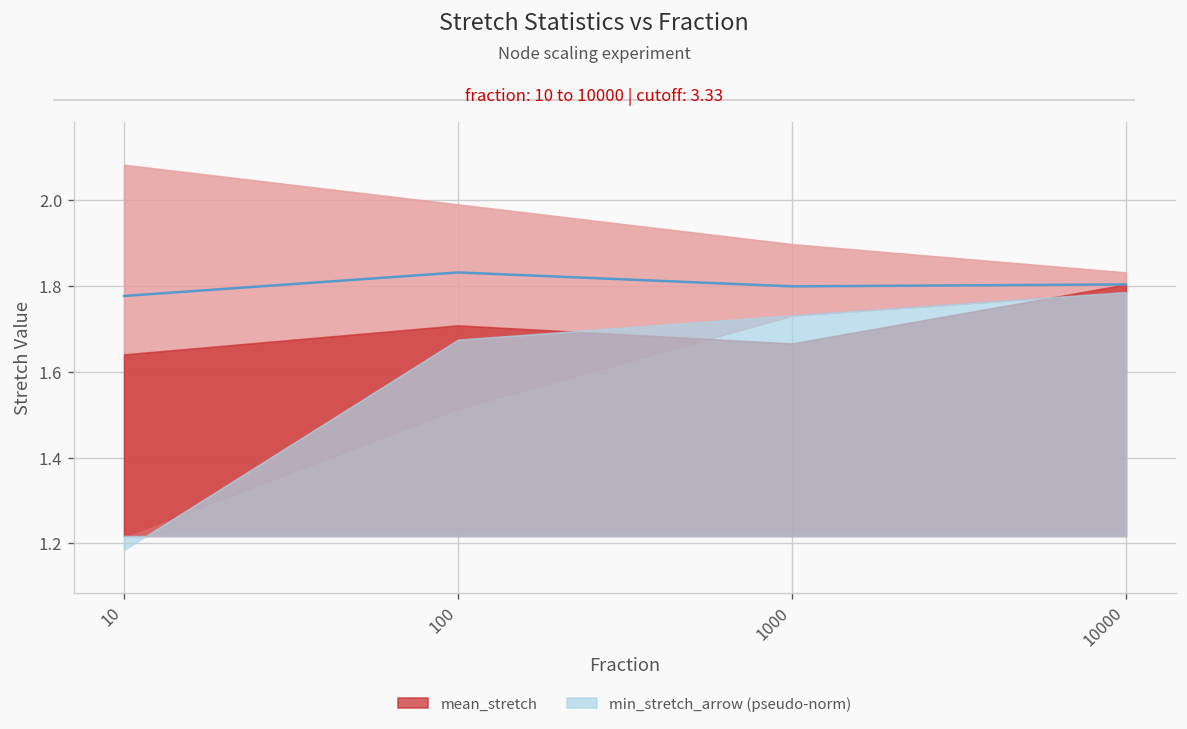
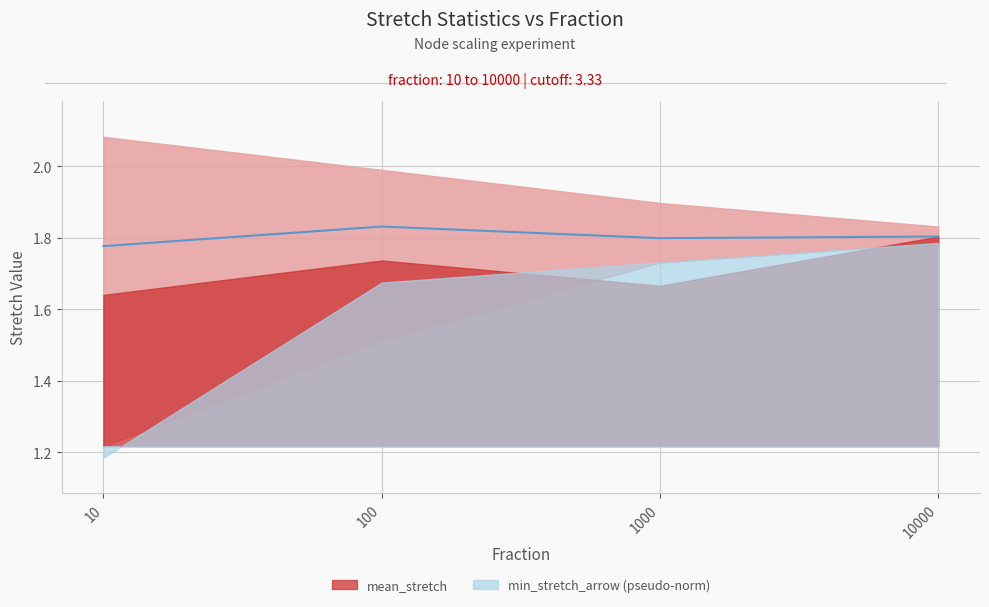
  {
    "mean_stretch": {
-     "100": 1.71,
+     "100": 1.74,
      "1000": 1.67
    }
  }
